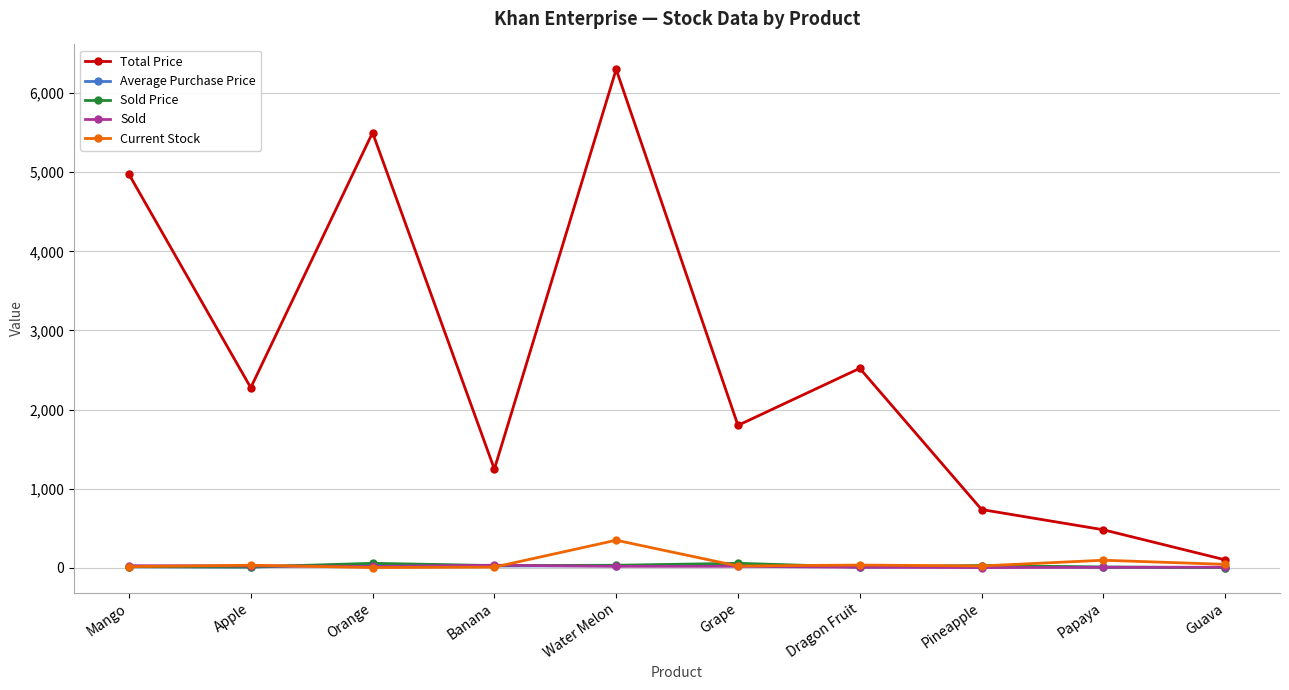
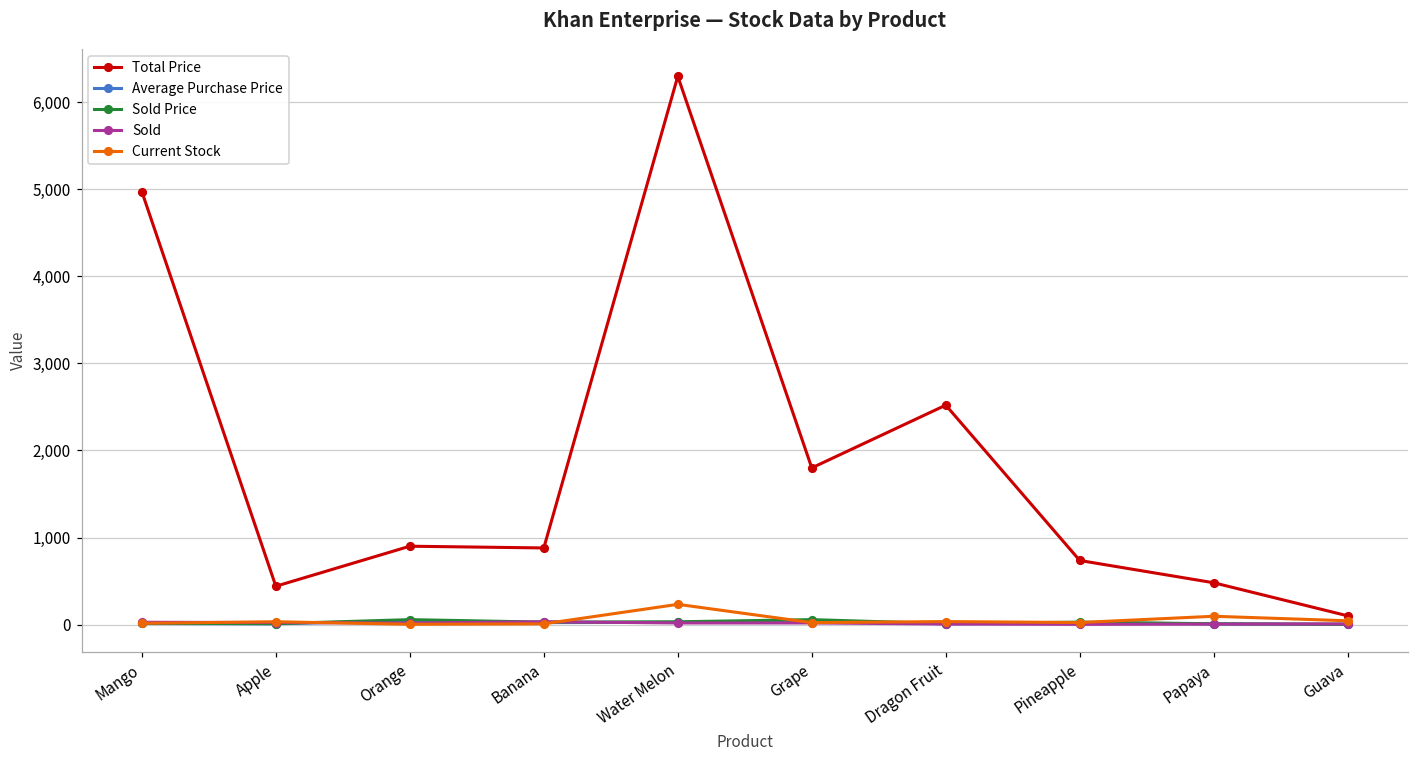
  {
    "Total Price": {
      "Mango": "5,000",
-     "Apple": "2,300",
-     "Orange": "5,500",
-     "Banana": "1,200",
+     "Apple": "400",
+     "Orange": "900",
+     "Banana": "900",
      "Water Melon": "6,300",
      "Grape": "1,800",
      "Dragon Fruit": "2,500",
      "Pineapple": "700",
      "Papaya": "500",
      "Guava": "100"
    },
    "Current Stock": {
-     "Water Melon": "300",
+     "Water Melon": "200",
      "Papaya": "100",
      "Guava": "0"
    }
  }
